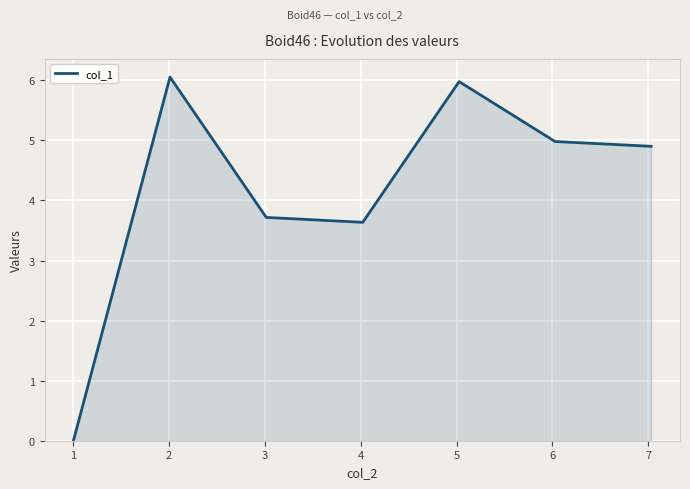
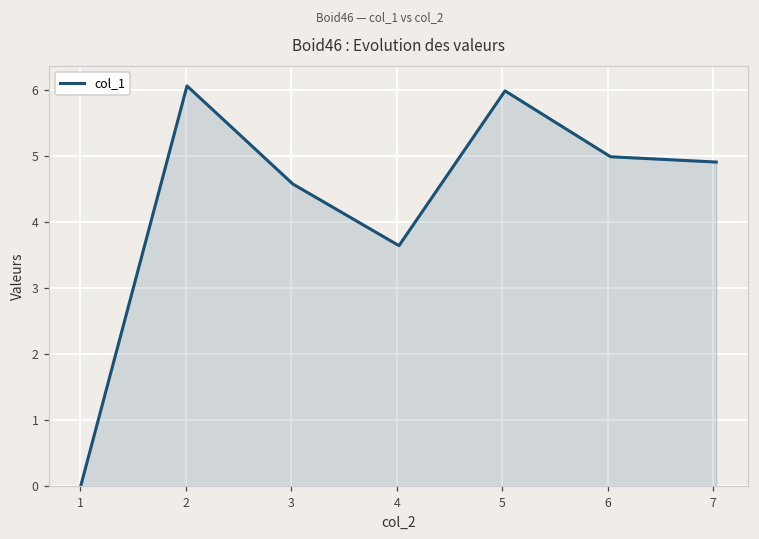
  {
    "1": 0.0,
    "2": 6.1,
-   "3": 3.7
+   "3": 4.6
  }
